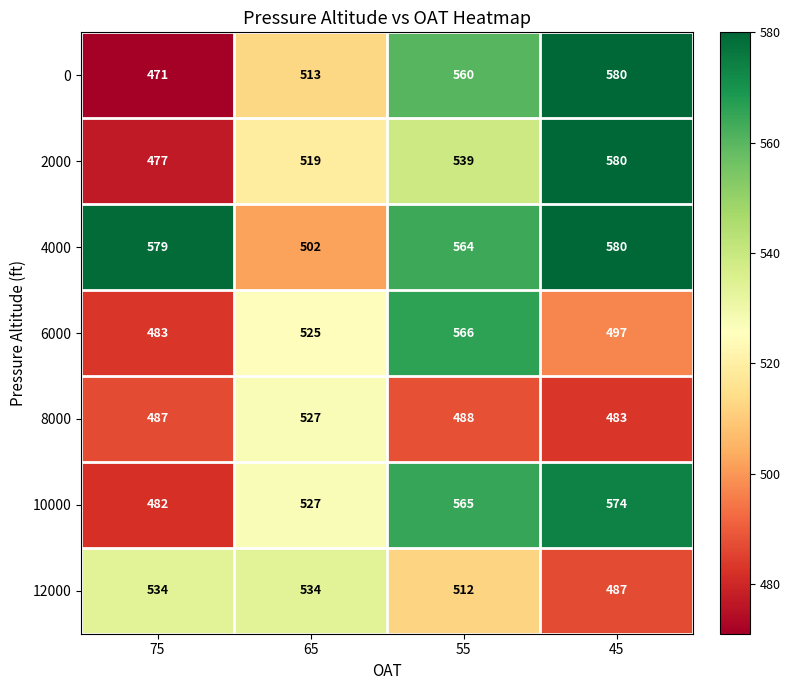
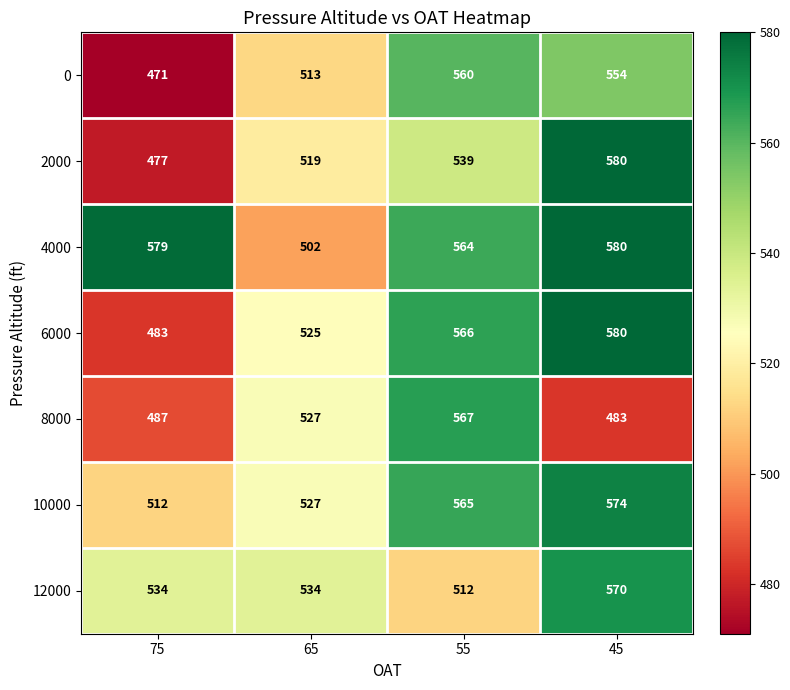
  {
    "0": {
      "75": 471,
      "65": 513,
      "55": 560,
-     "45": 580
+     "45": 554
    },
    "2000": {
      "75": 477,
      "65": 519,
      "55": 539,
      "45": 580
    },
    "4000": {
      "75": 579,
      "65": 502,
      "55": 564,
      "45": 580
    },
    "6000": {
      "75": 483,
      "65": 525,
      "55": 566,
-     "45": 497
+     "45": 580
    },
    "8000": {
      "75": 487,
      "65": 527,
-     "55": 488,
+     "55": 567,
      "45": 483
    },
    "10000": {
-     "75": 482,
+     "75": 512,
      "65": 527,
      "55": 565,
      "45": 574
    },
    "12000": {
      "75": 534,
      "65": 534,
      "55": 512,
-     "45": 487
+     "45": 570
    }
  }
